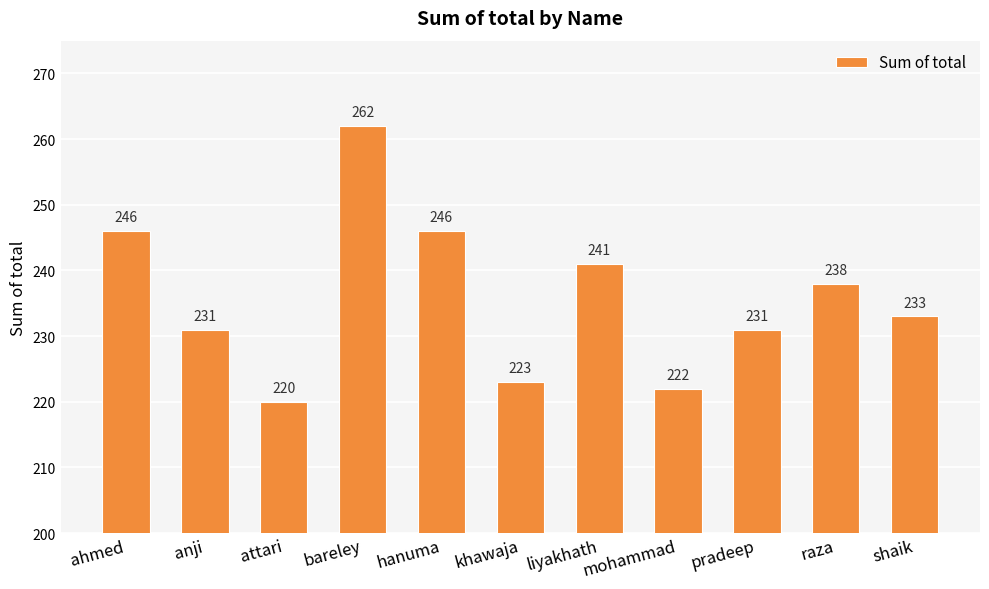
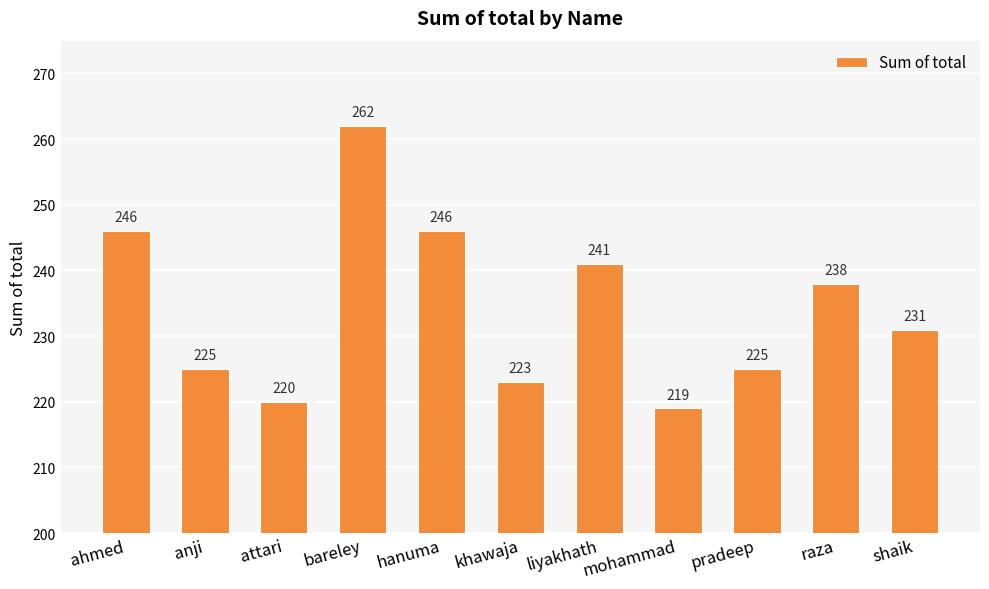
  {
    "ahmed": 246,
-   "anji": 231,
+   "anji": 225,
    "attari": 220,
    "bareley": 262,
    "hanuma": 246,
    "khawaja": 223,
    "liyakhath": 241,
-   "mohammad": 222,
-   "pradeep": 231,
+   "mohammad": 219,
+   "pradeep": 225,
    "raza": 238,
-   "shaik": 233
+   "shaik": 231
  }
